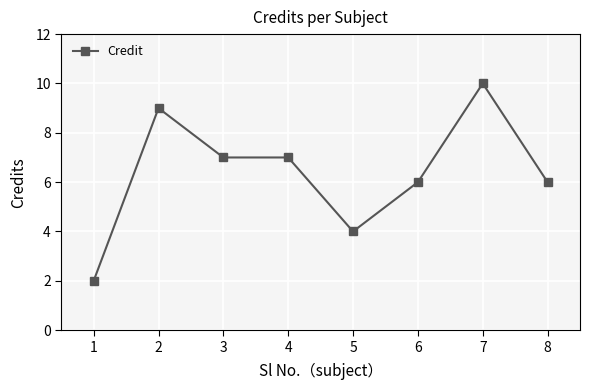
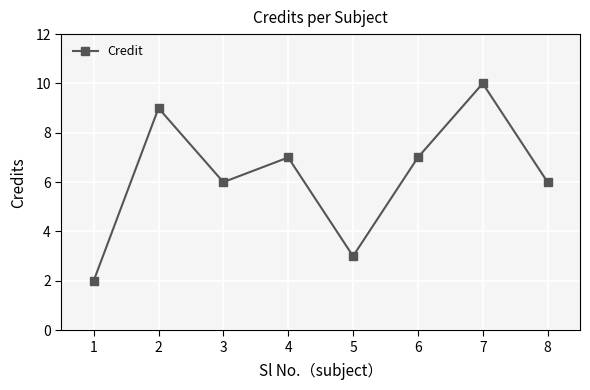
  {
    "1": 2,
    "2": 9,
-   "3": 7,
+   "3": 6,
    "4": 7,
-   "5": 4,
-   "6": 6,
+   "5": 3,
+   "6": 7,
    "7": 10,
    "8": 6
  }
